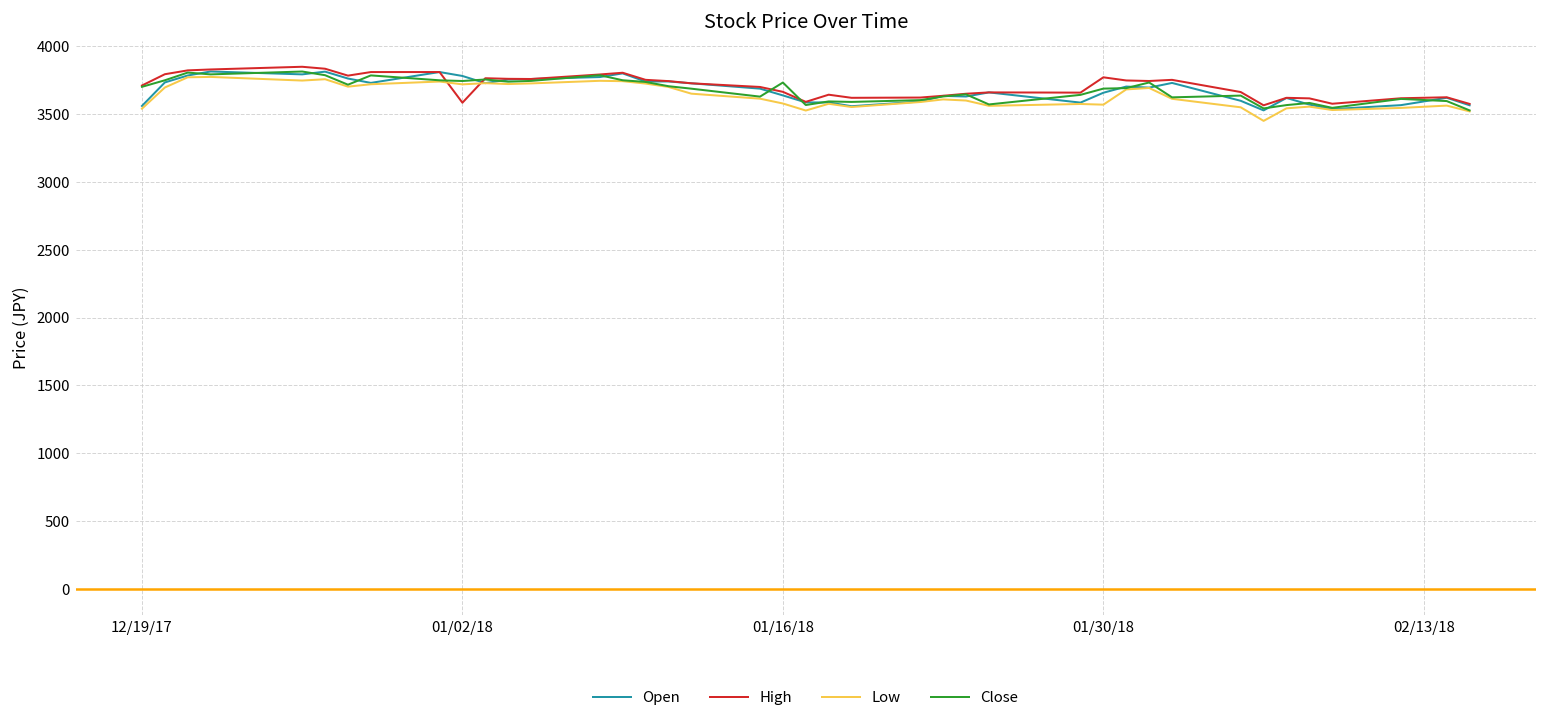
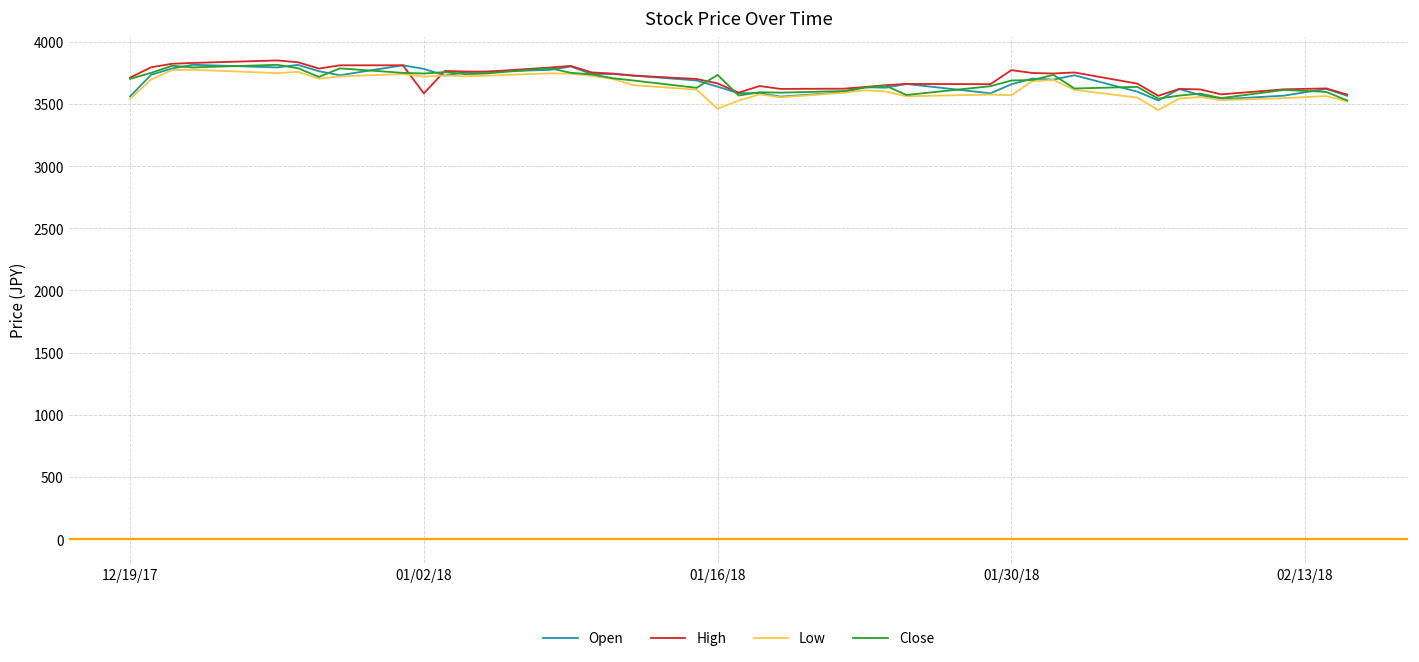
  {
    "Open": {
      "01/02/18": 3780,
      "01/16/18": 3640,
      "01/30/18": 3660
    },
    "High": {
      "01/02/18": 3580,
      "01/16/18": 3660,
      "01/30/18": 3770
    },
    "Low": {
      "01/02/18": 3720,
-     "01/16/18": 3580,
+     "01/16/18": 3460,
      "01/30/18": 3570
    },
    "Close": {
      "01/02/18": 3740,
      "01/16/18": 3730,
      "01/30/18": 3690
    }
  }
